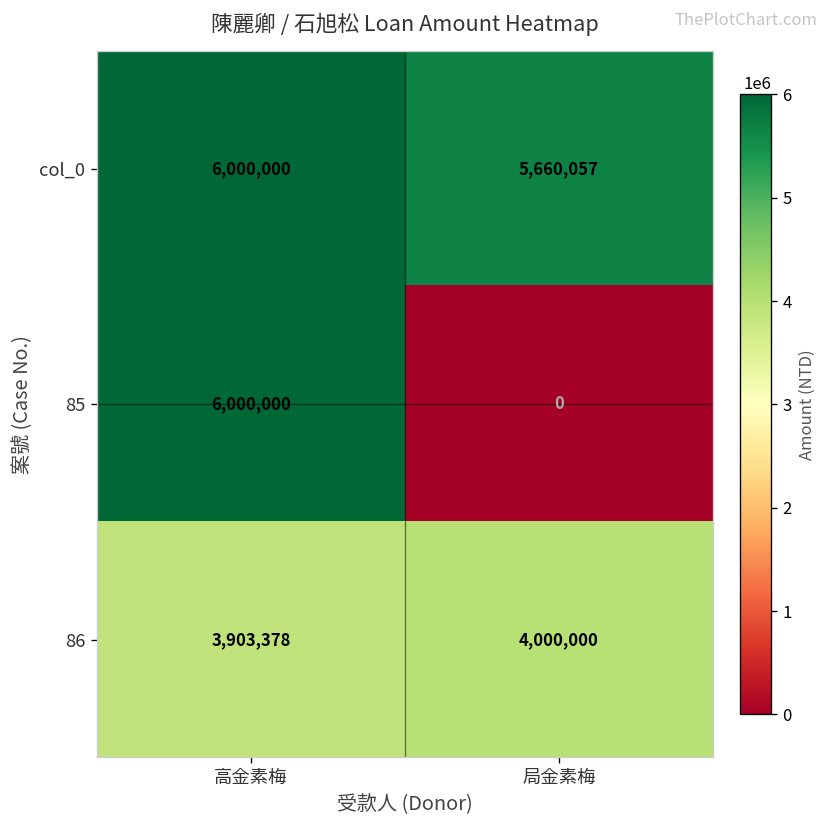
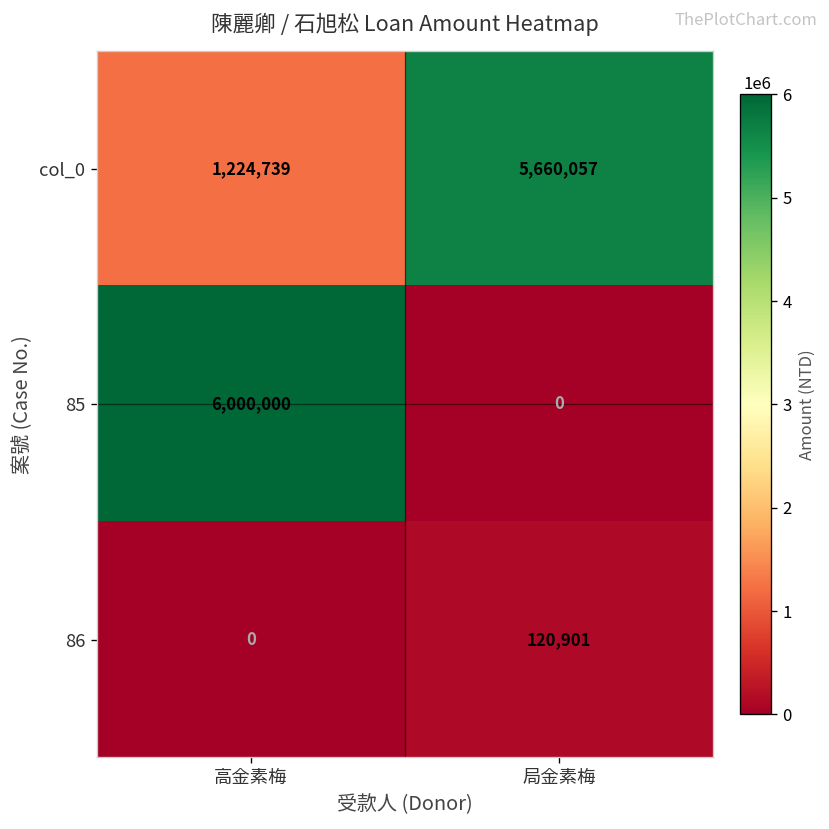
  {
    "col_0": {
-     "高金素梅": "6,000,000",
+     "高金素梅": "1,224,739",
      "局金素梅": "5,660,057"
    },
    "85": {
      "高金素梅": "6,000,000",
      "局金素梅": "0"
    },
    "86": {
-     "高金素梅": "3,903,378",
-     "局金素梅": "4,000,000"
+     "高金素梅": "0",
+     "局金素梅": "120,901"
    }
  }
